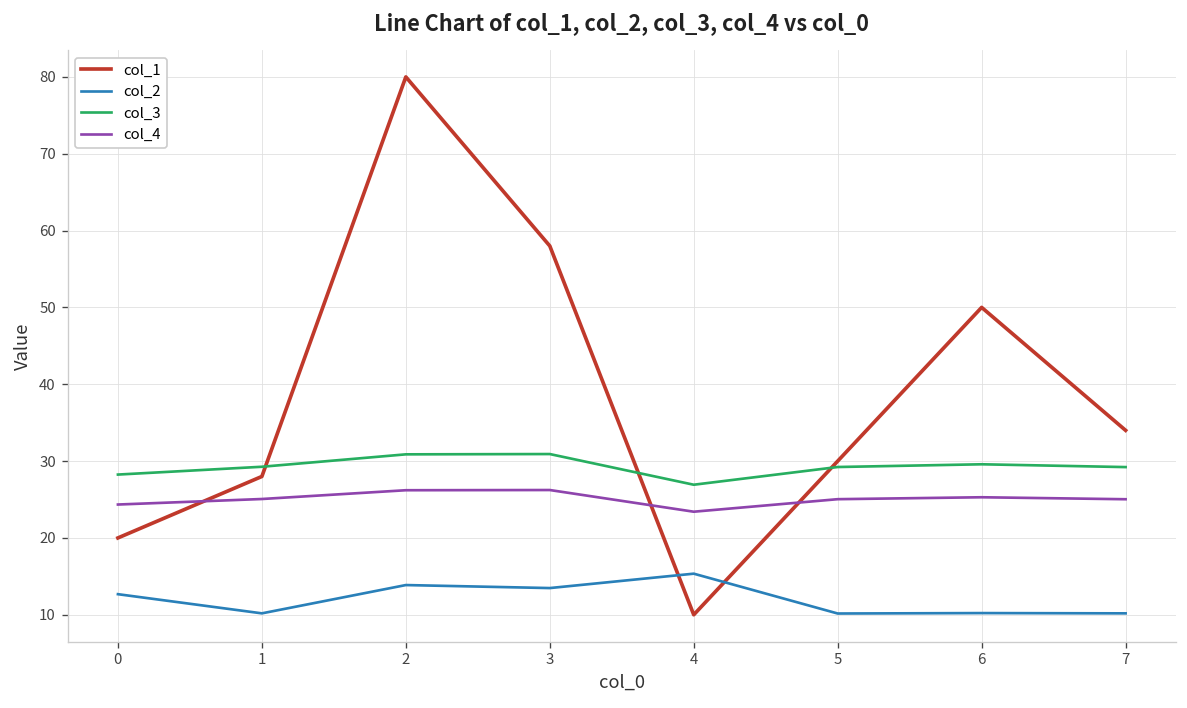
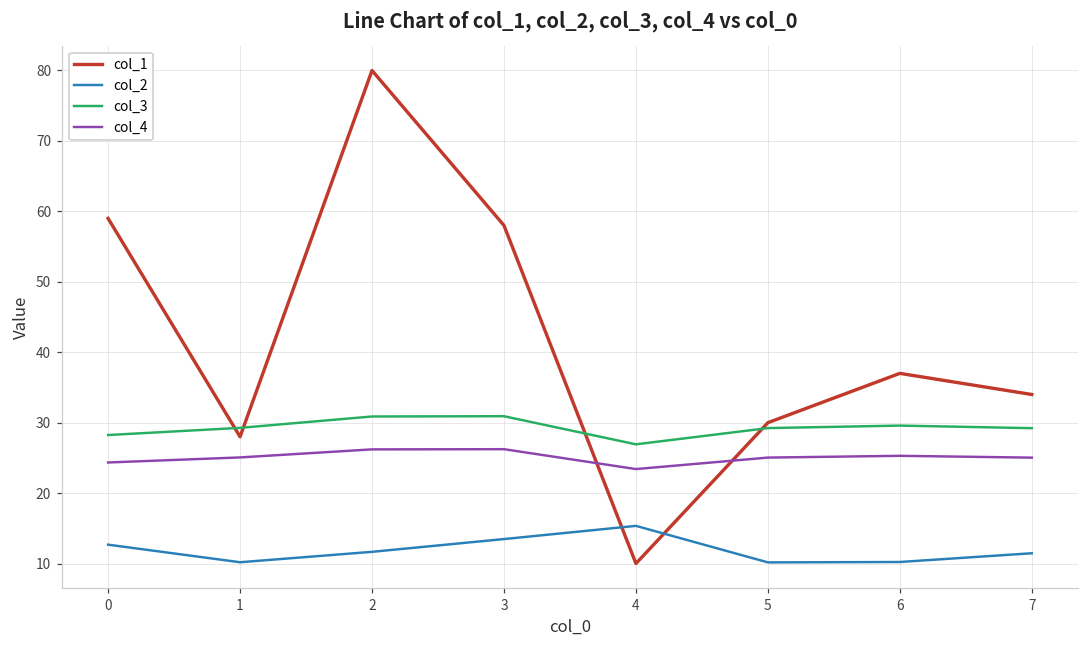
  {
    "col_1": {
-     "0": 20,
+     "0": 59,
      "1": 28,
      "2": 80,
      "3": 58,
      "4": 10,
      "5": 30,
-     "6": 50,
+     "6": 37,
      "7": 34
    },
    "col_2": {
      "0": 13,
      "1": 10,
-     "2": 14,
+     "2": 12,
      "3": 13,
      "4": 15,
      "5": 10,
      "6": 10,
-     "7": 10
+     "7": 11
    },
    "col_3": {
      "0": 28,
      "1": 29,
      "2": 31,
      "3": 31,
      "4": 27,
      "5": 29,
      "6": 30,
      "7": 29
    },
    "col_4": {
      "0": 24,
      "1": 25,
      "2": 26,
      "3": 26,
      "4": 23,
      "5": 25,
      "6": 25,
      "7": 25
    }
  }
